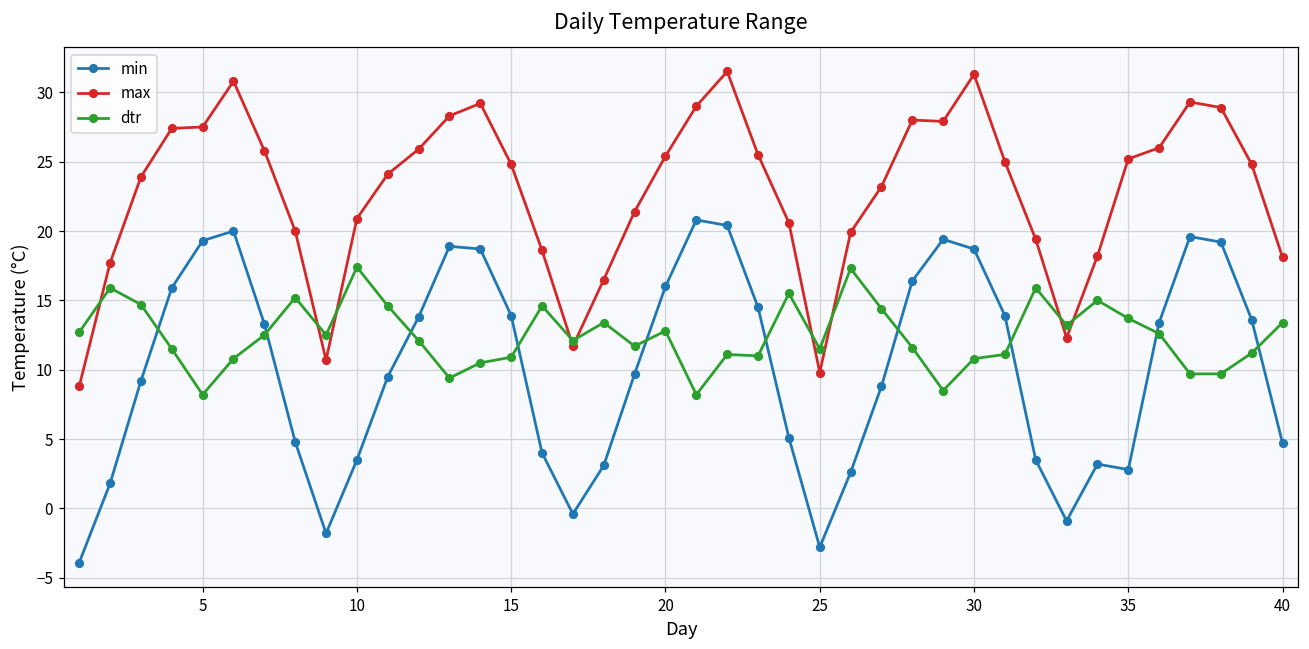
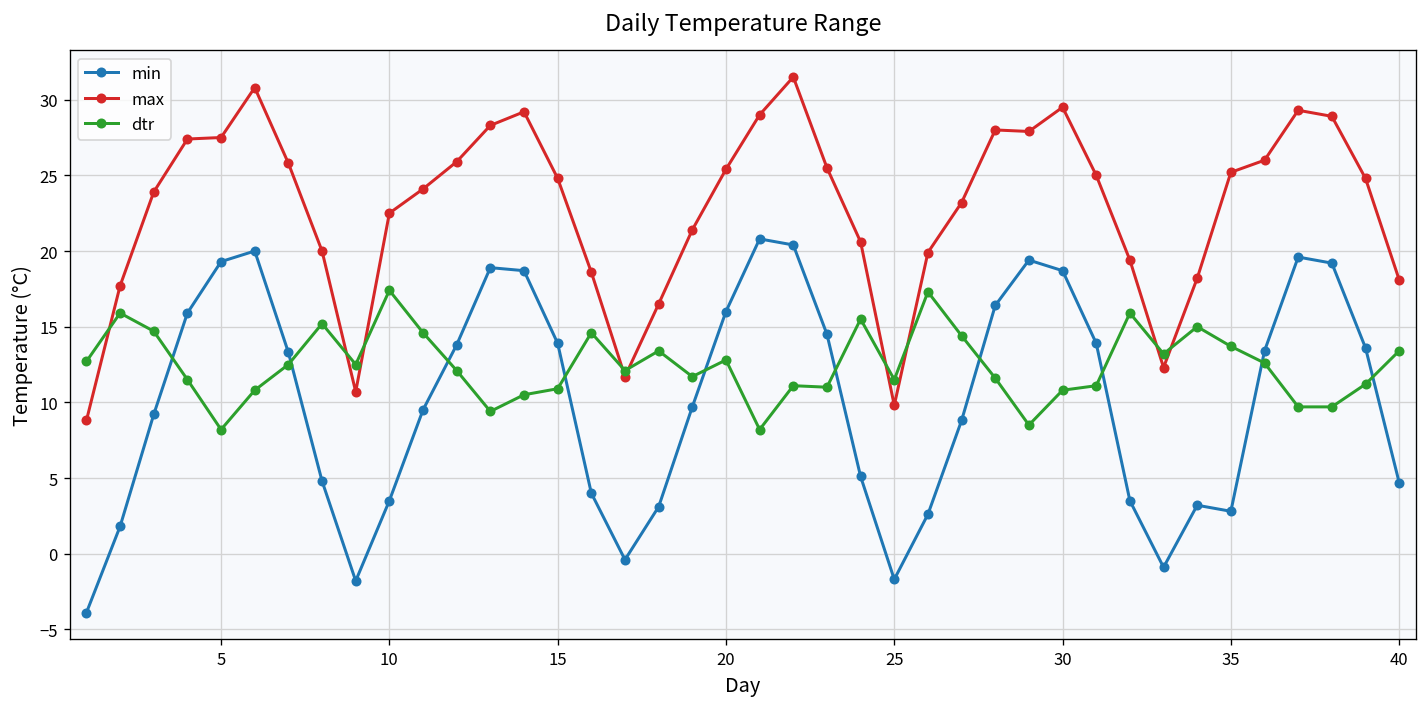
  {
    "min": {
      "5": 19.3,
      "10": 3.5,
      "15": 13.9,
      "20": 16.0,
-     "25": -2.8,
+     "25": -1.7,
      "30": 18.7,
      "35": 2.8,
      "40": 4.7
    },
    "max": {
      "5": 27.5,
-     "10": 20.9,
+     "10": 22.5,
      "15": 24.8,
      "20": 25.4,
      "25": 9.8,
-     "30": 31.3,
+     "30": 29.5,
      "35": 25.2,
      "40": 18.1
    },
    "dtr": {
      "5": 8.2,
      "10": 17.4,
      "15": 10.9,
      "20": 12.8,
      "25": 11.5,
      "30": 10.8,
      "35": 13.7,
      "40": 13.4
    }
  }
